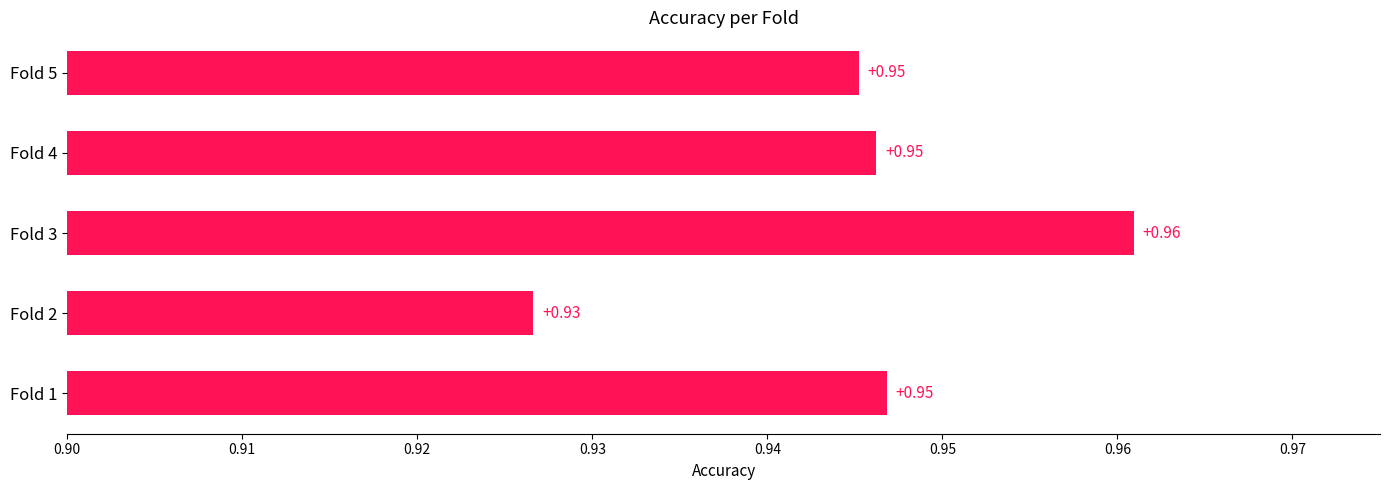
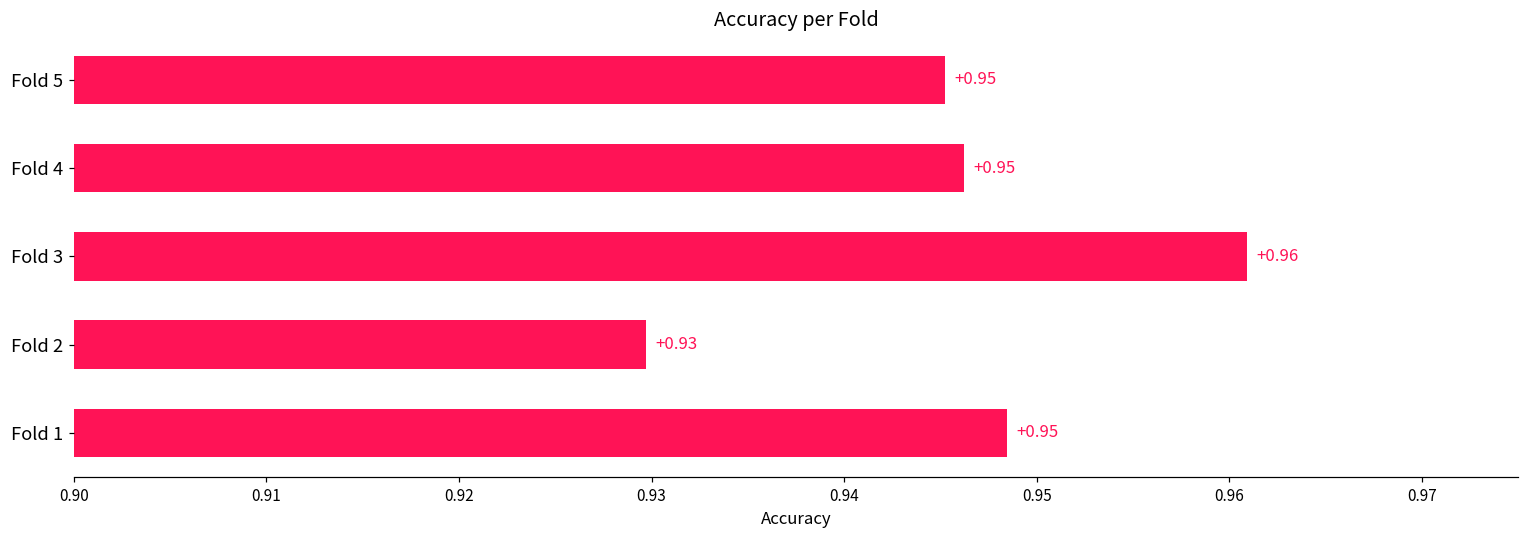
  {
-   "Fold 2": 0.9266,
-   "Fold 1": 0.9468
+   "Fold 2": 0.9297,
+   "Fold 1": 0.9484
  }
